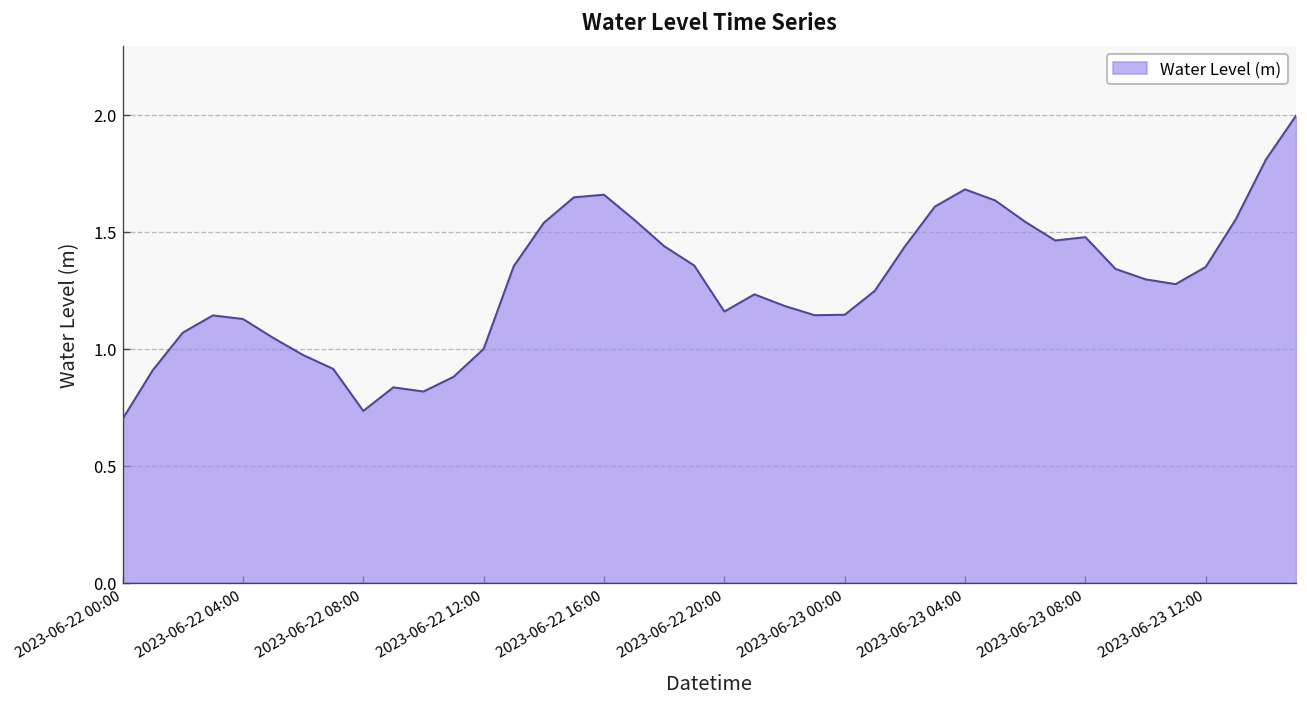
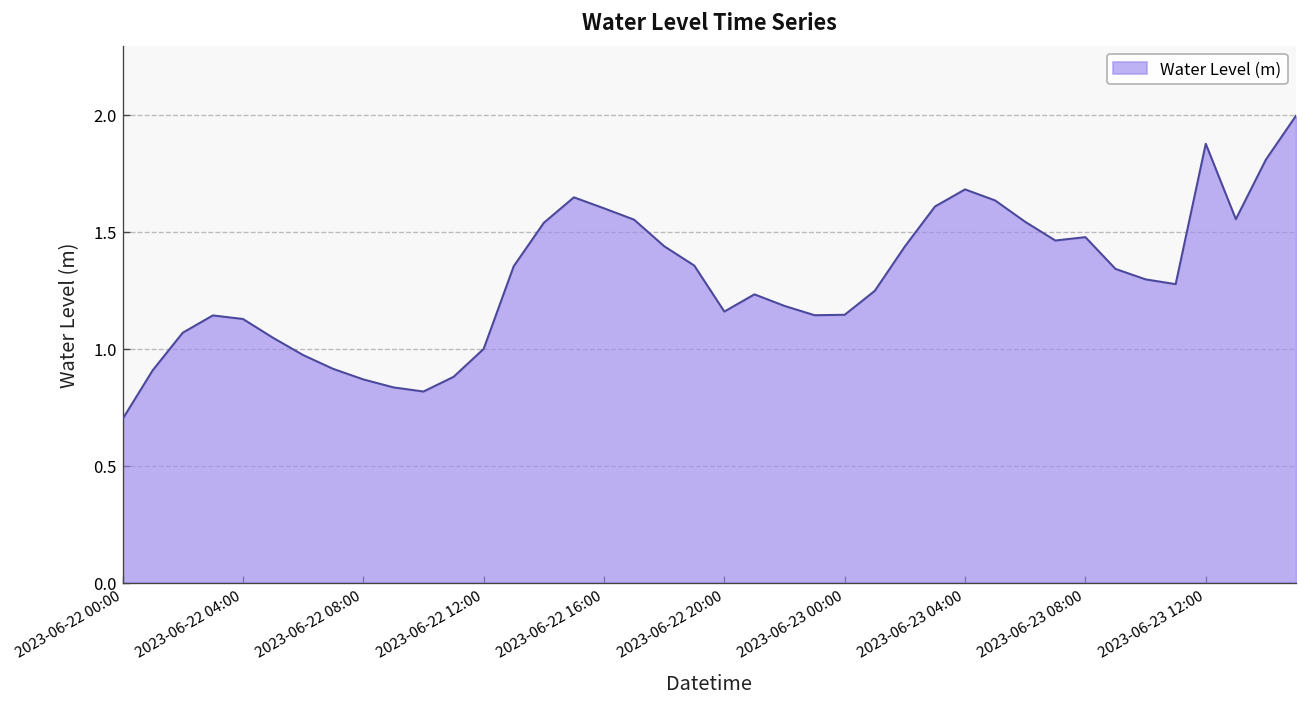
  {
    "2023-06-22 00:00": 0.70,
    "2023-06-22 04:00": 1.13,
-   "2023-06-22 08:00": 0.73,
+   "2023-06-22 08:00": 0.87,
    "2023-06-22 12:00": 1.00,
-   "2023-06-22 16:00": 1.66,
+   "2023-06-22 16:00": 1.60,
    "2023-06-22 20:00": 1.16,
    "2023-06-23 00:00": 1.15,
    "2023-06-23 04:00": 1.68,
    "2023-06-23 08:00": 1.48,
-   "2023-06-23 12:00": 1.35
+   "2023-06-23 12:00": 1.88
  }
